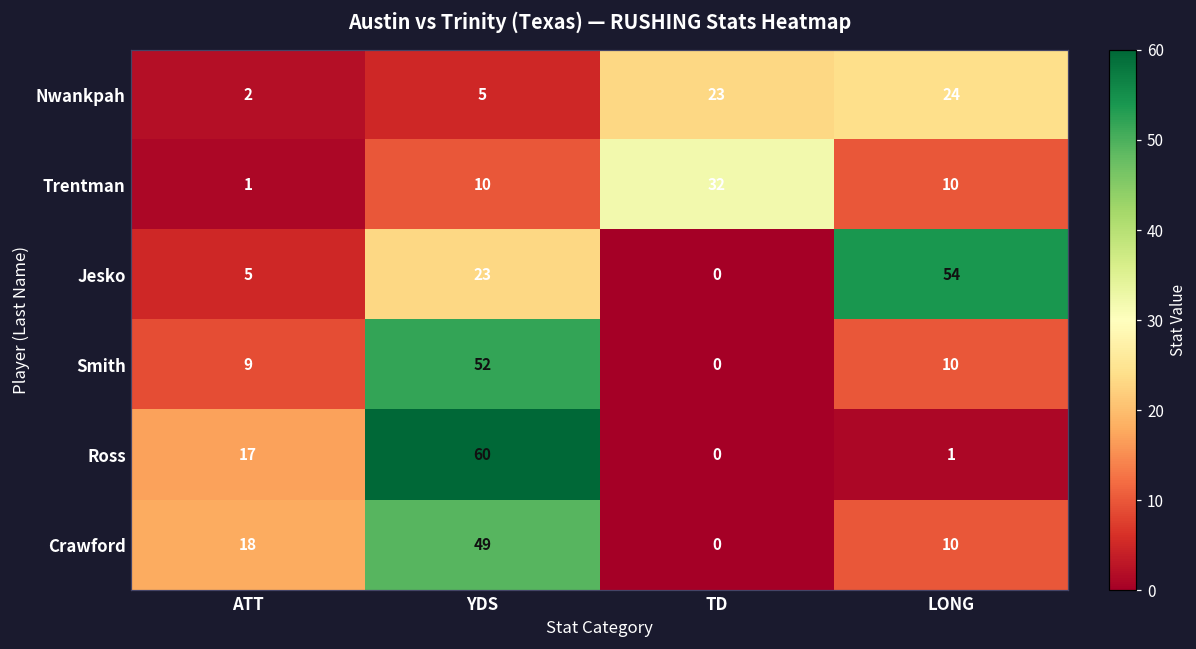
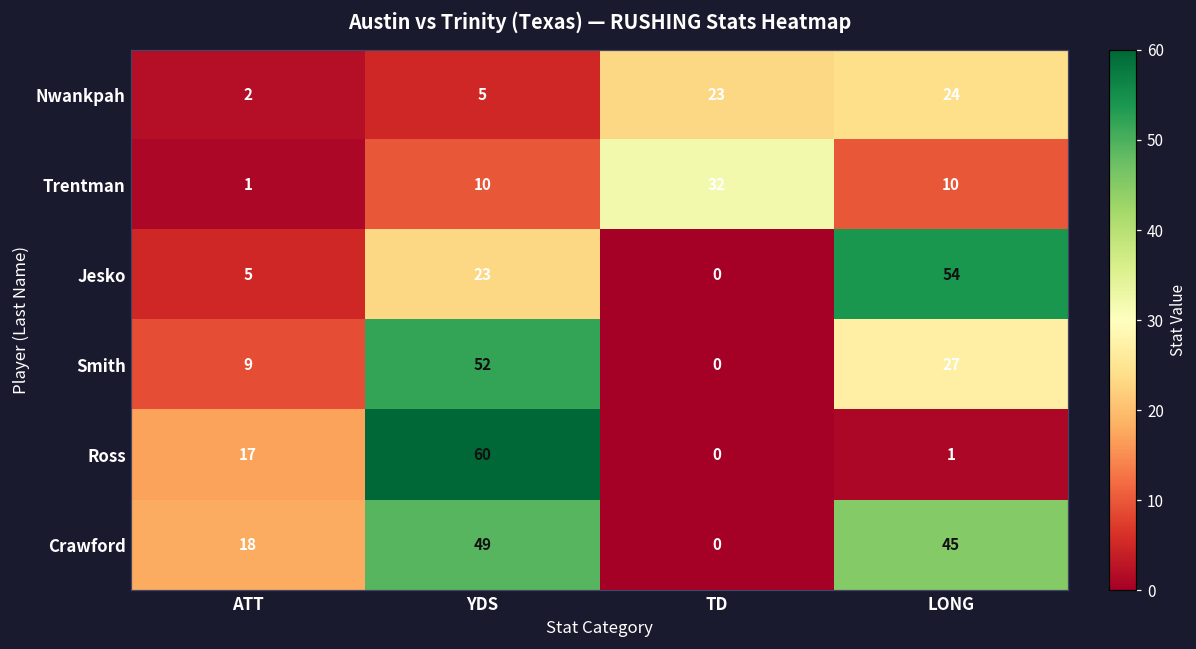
  {
    "Nwankpah": {
      "ATT": 2,
      "YDS": 5,
      "TD": 23,
      "LONG": 24
    },
    "Trentman": {
      "ATT": 1,
      "YDS": 10,
      "TD": 32,
      "LONG": 10
    },
    "Jesko": {
      "ATT": 5,
      "YDS": 23,
      "TD": 0,
      "LONG": 54
    },
    "Smith": {
      "ATT": 9,
      "YDS": 52,
      "TD": 0,
-     "LONG": 10
+     "LONG": 27
    },
    "Ross": {
      "ATT": 17,
      "YDS": 60,
      "TD": 0,
      "LONG": 1
    },
    "Crawford": {
      "ATT": 18,
      "YDS": 49,
      "TD": 0,
-     "LONG": 10
+     "LONG": 45
    }
  }
